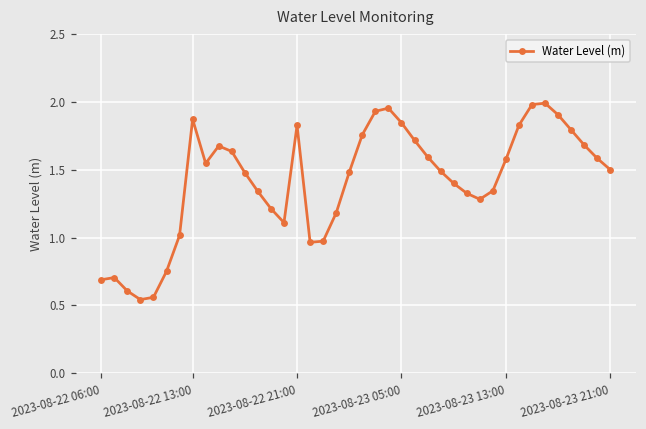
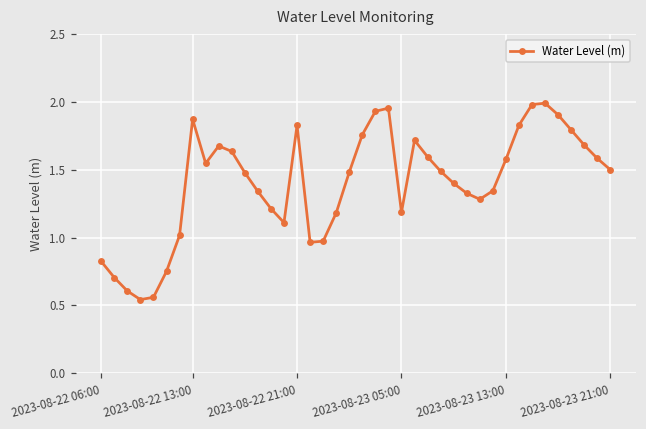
  {
-   "2023-08-22 06:00": 0.69,
+   "2023-08-22 06:00": 0.82,
    "2023-08-22 13:00": 1.87,
    "2023-08-22 21:00": 1.83,
-   "2023-08-23 05:00": 1.85,
+   "2023-08-23 05:00": 1.19,
    "2023-08-23 13:00": 1.58,
    "2023-08-23 21:00": 1.50
  }
